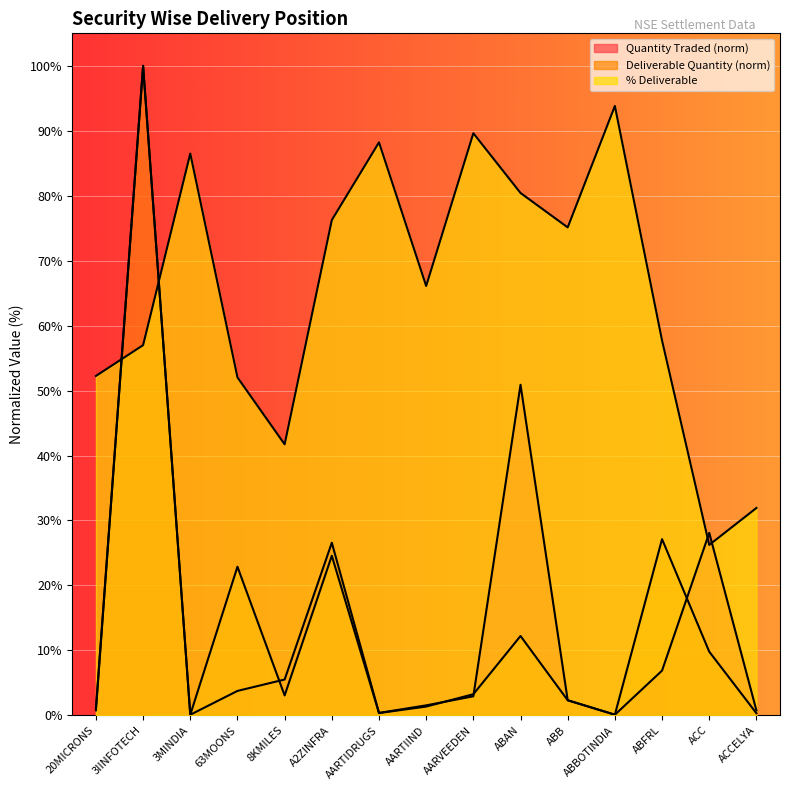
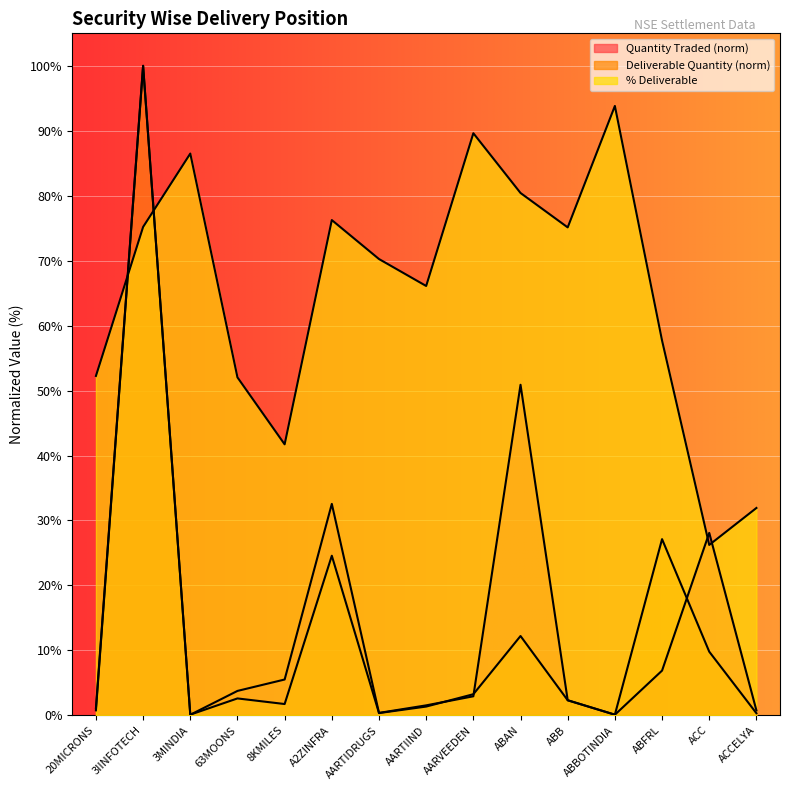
  {
    "Quantity Traded (norm)": {
      "63MOONS": "4%",
      "8KMILES": "6%",
-     "A2ZINFRA": "27%",
+     "A2ZINFRA": "33%",
      "ABAN": "51%",
      "ABFRL": "7%",
      "ACC": "28%",
      "ACCELYA": "1%"
    },
    "Deliverable Quantity (norm)": {
-     "63MOONS": "23%",
-     "8KMILES": "3%",
+     "63MOONS": "3%",
+     "8KMILES": "2%",
      "A2ZINFRA": "25%",
      "ABAN": "12%",
      "ABFRL": "27%",
      "ACC": "10%",
      "ACCELYA": "0%"
    },
    "% Deliverable": {
      "20MICRONS": "52%",
-     "3IINFOTECH": "57%",
+     "3IINFOTECH": "75%",
      "3MINDIA": "86%",
      "63MOONS": "52%",
      "8KMILES": "42%",
      "A2ZINFRA": "76%",
-     "AARTIDRUGS": "88%",
+     "AARTIDRUGS": "70%",
      "AARTIIND": "66%",
      "AARVEEDEN": "90%",
      "ABAN": "80%",
      "ABB": "75%",
      "ABBOTINDIA": "94%",
      "ABFRL": "58%",
      "ACC": "26%",
      "ACCELYA": "32%"
    }
  }
